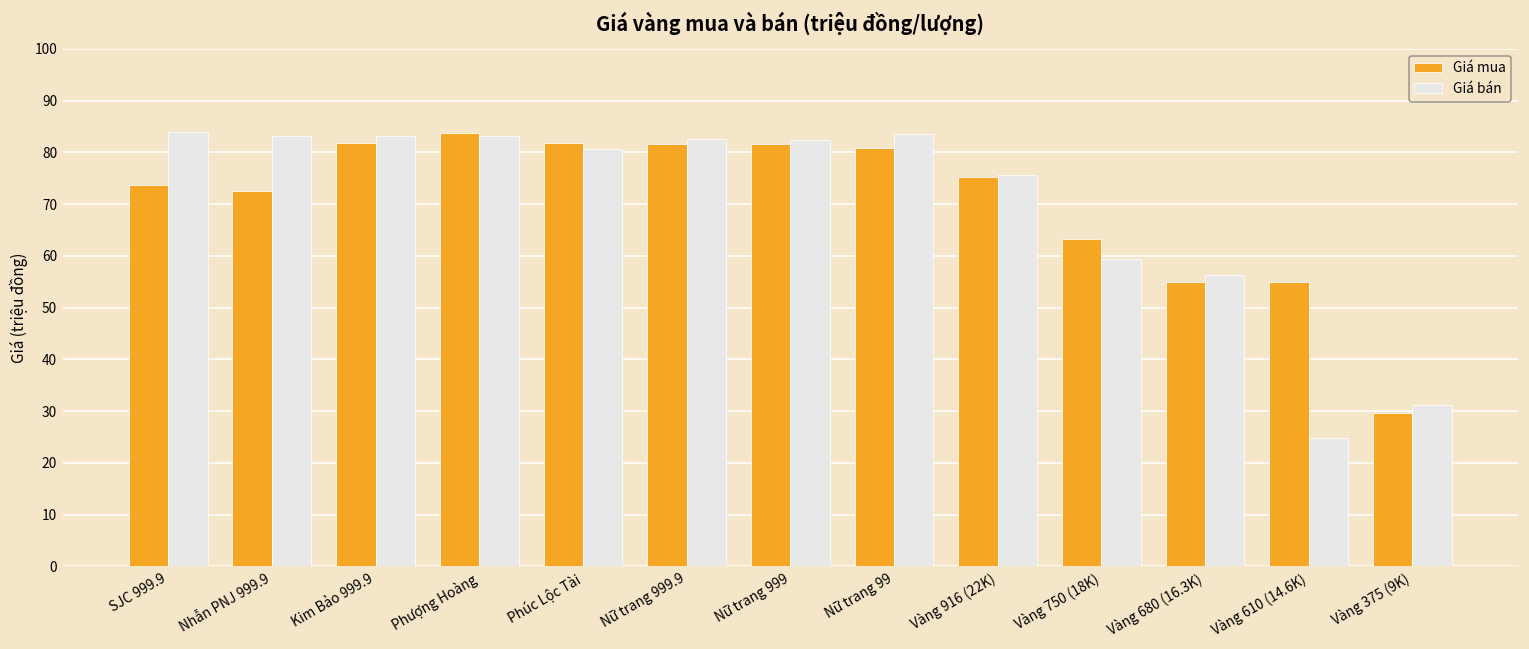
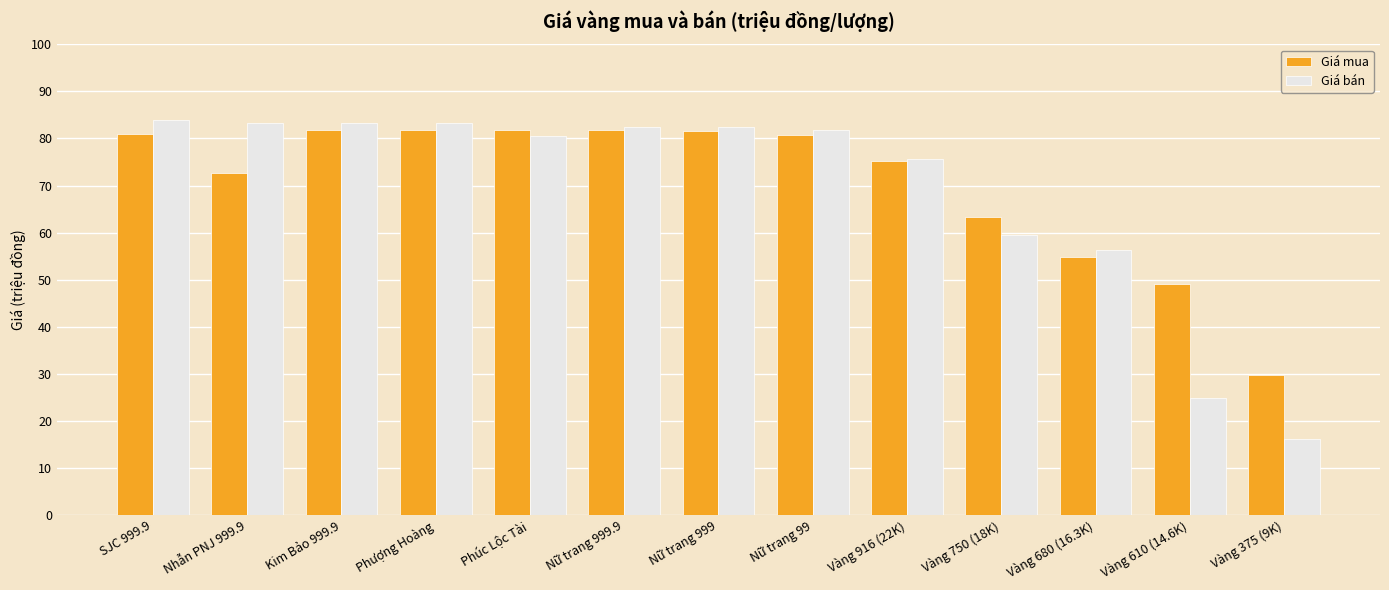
  {
    "Giá mua": {
-     "SJC 999.9": 74,
+     "SJC 999.9": 81,
      "Nhẫn PNJ 999.9": 73,
      "Kim Bảo 999.9": 82,
-     "Phượng Hoàng": 84,
+     "Phượng Hoàng": 82,
      "Phúc Lộc Tài": 82,
      "Nữ trang 999.9": 82,
      "Nữ trang 999": 82,
      "Nữ trang 99": 81,
      "Vàng 916 (22K)": 75,
      "Vàng 750 (18K)": 63,
      "Vàng 680 (16.3K)": 55,
-     "Vàng 610 (14.6K)": 55,
+     "Vàng 610 (14.6K)": 49,
      "Vàng 375 (9K)": 30
    },
    "Giá bán": {
      "SJC 999.9": 84,
      "Nhẫn PNJ 999.9": 83,
      "Kim Bảo 999.9": 83,
      "Phượng Hoàng": 83,
      "Phúc Lộc Tài": 81,
      "Nữ trang 999.9": 83,
      "Nữ trang 999": 82,
-     "Nữ trang 99": 84,
+     "Nữ trang 99": 82,
      "Vàng 916 (22K)": 76,
      "Vàng 750 (18K)": 59,
      "Vàng 680 (16.3K)": 56,
      "Vàng 610 (14.6K)": 25,
-     "Vàng 375 (9K)": 31
+     "Vàng 375 (9K)": 16
    }
  }
